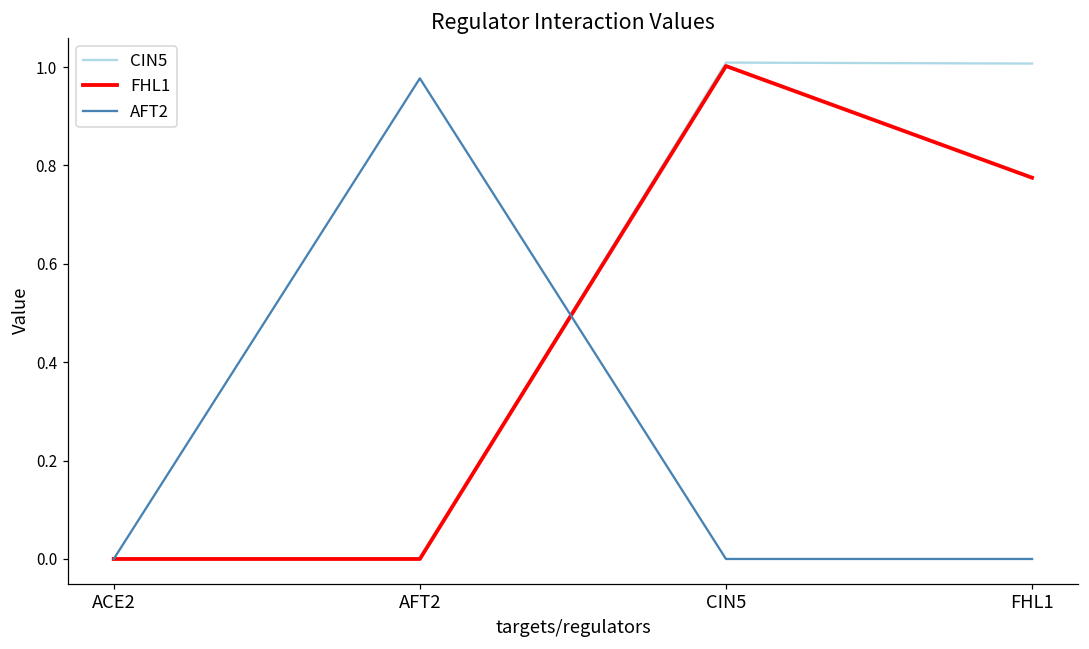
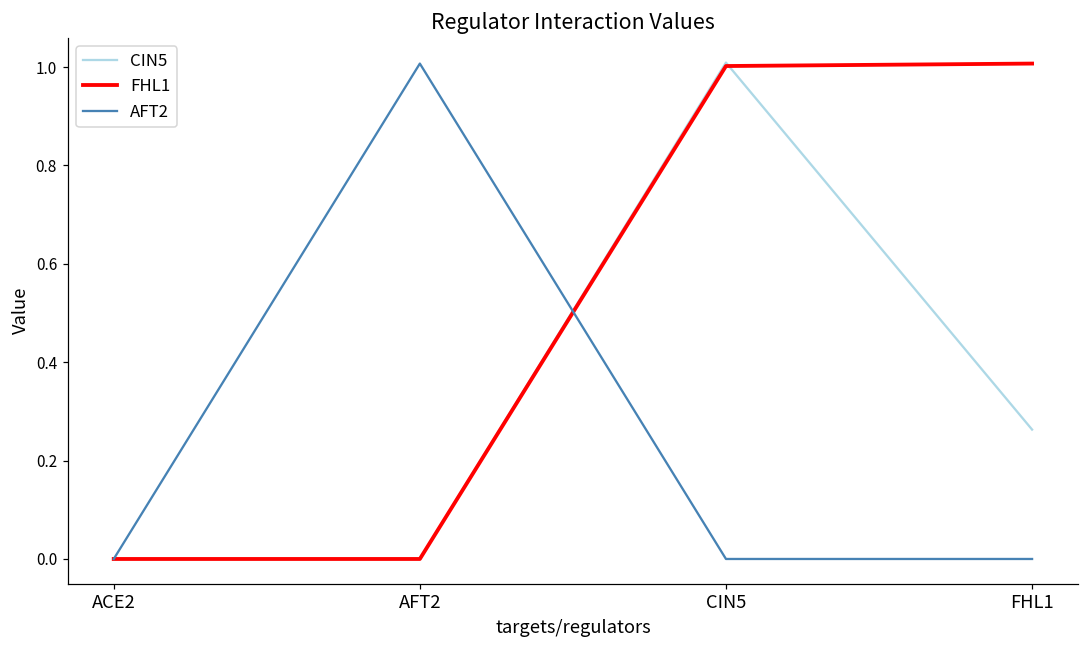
  {
    "CIN5": {
      "CIN5": 1.01,
-     "FHL1": 1.01
+     "FHL1": 0.26
    },
    "FHL1": {
      "CIN5": 1.00,
-     "FHL1": 0.78
+     "FHL1": 1.01
    },
    "AFT2": {
-     "AFT2": 0.98,
+     "AFT2": 1.01,
      "CIN5": 0.00,
      "FHL1": 0.00
    }
  }
